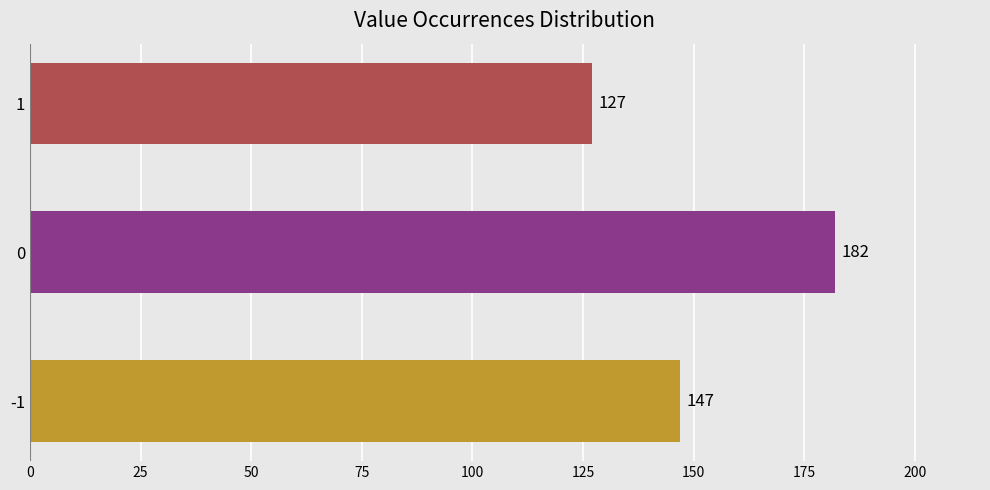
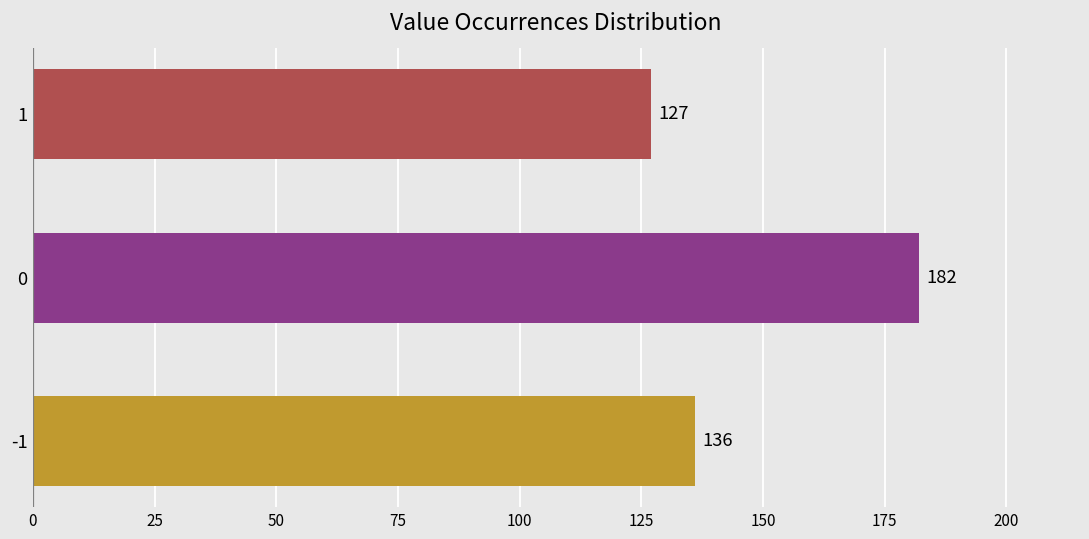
  {
    "1": 127,
    "0": 182,
-   "-1": 147
+   "-1": 136
  }
